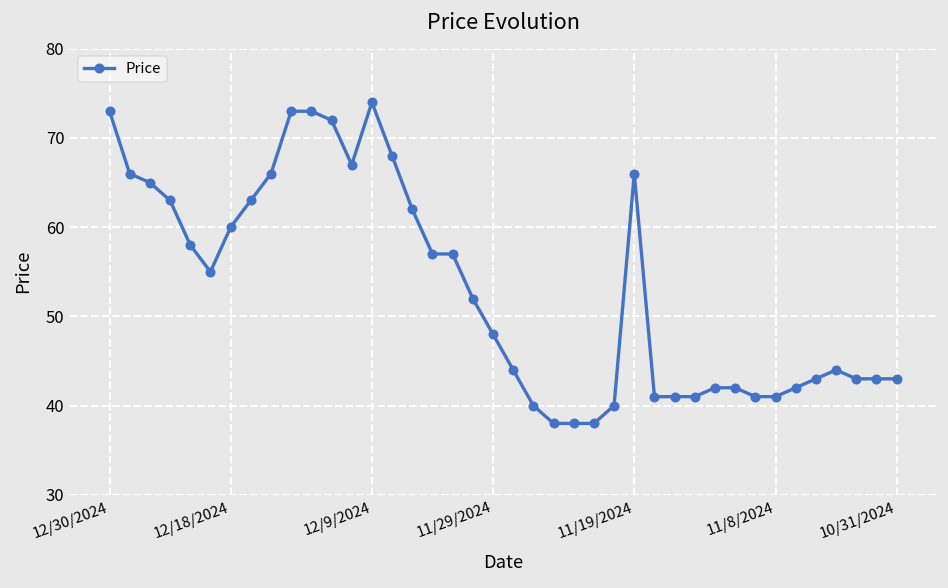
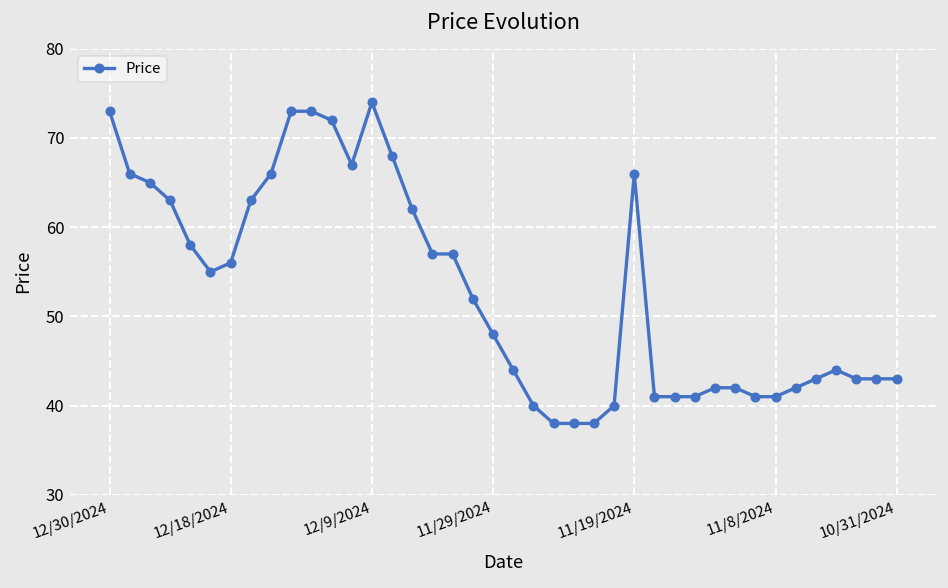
  {
    "12/30/2024": 73,
-   "12/18/2024": 60,
+   "12/18/2024": 56,
    "12/9/2024": 74,
    "11/29/2024": 48,
    "11/19/2024": 66,
    "11/8/2024": 41,
    "10/31/2024": 43
  }
